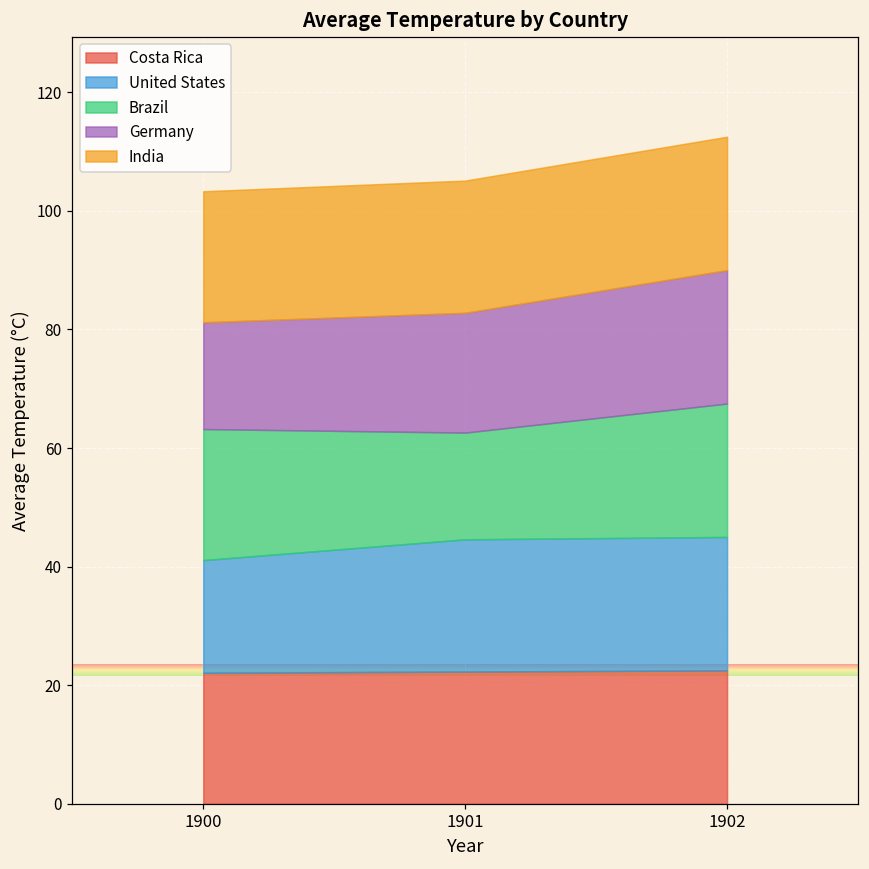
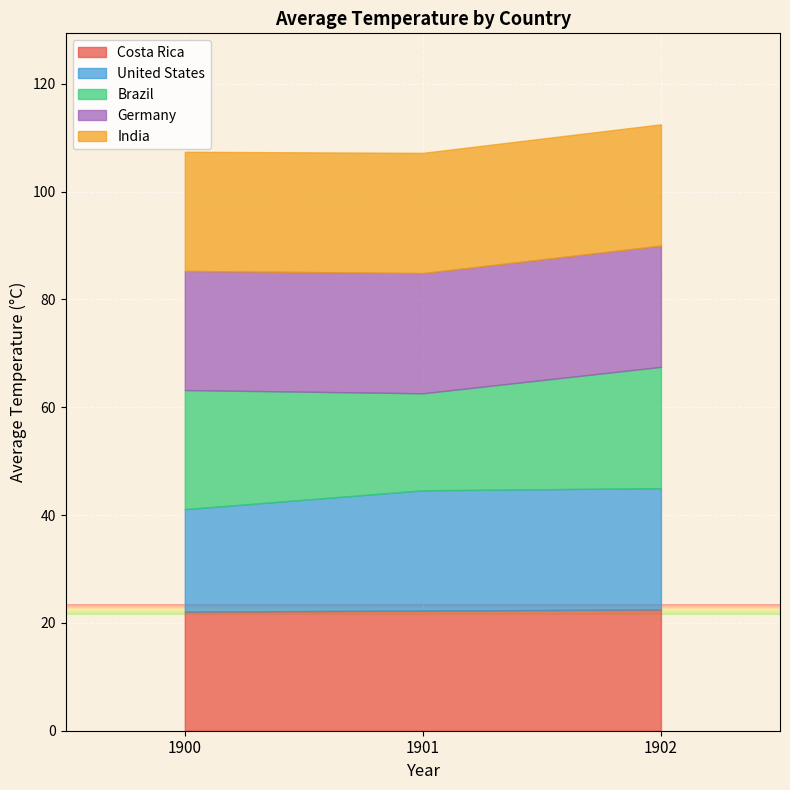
  {
    "Costa Rica": {
      "1900": 22,
      "1901": 22,
      "1902": 23
    },
    "United States": {
      "1900": 19,
      "1901": 22,
      "1902": 23
    },
    "Brazil": {
      "1900": 22,
      "1901": 18,
      "1902": 23
    },
    "Germany": {
-     "1900": 18,
-     "1901": 20,
+     "1900": 22,
+     "1901": 22,
      "1902": 23
    },
    "India": {
      "1900": 22,
      "1901": 22,
      "1902": 23
    }
  }
